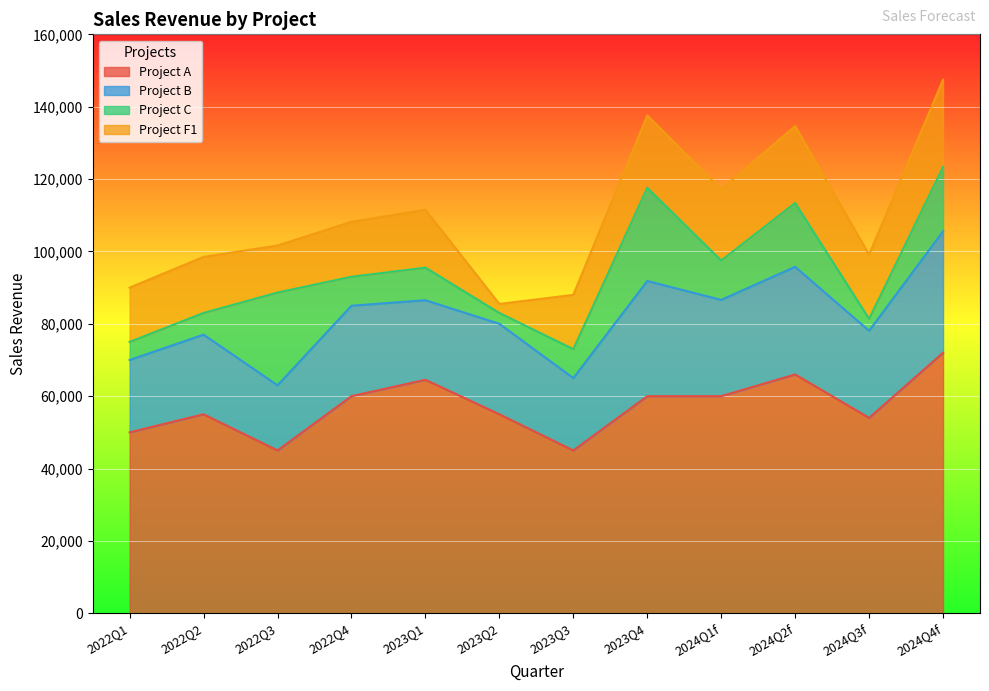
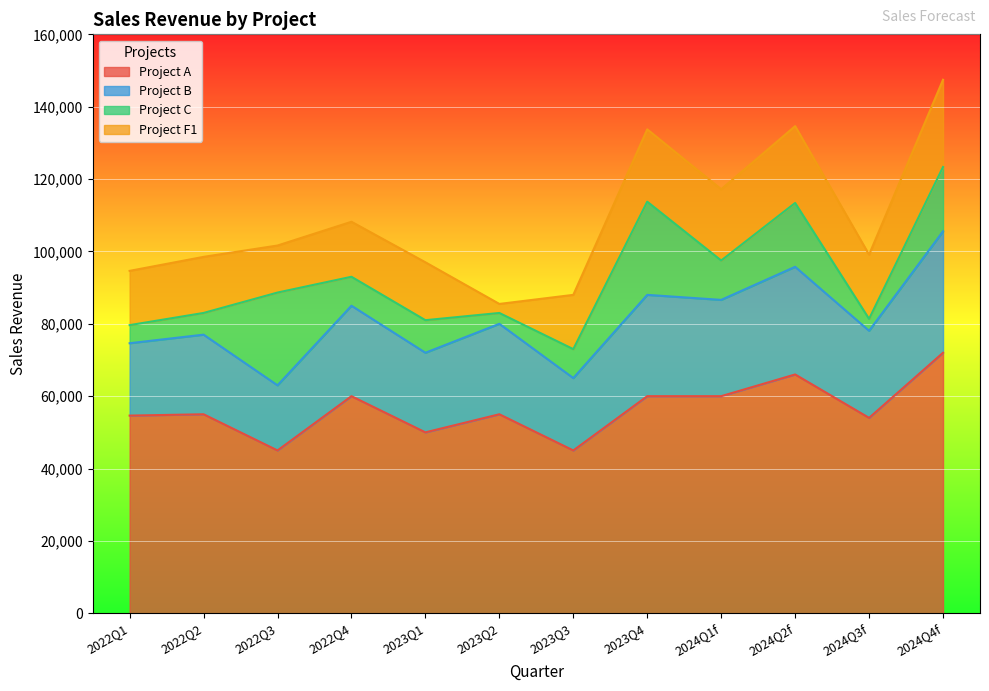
  {
    "Project A": {
-     "2022Q1": "50,000",
+     "2022Q1": "55,000",
      "2022Q2": "55,000",
      "2022Q3": "45,000",
      "2022Q4": "60,000",
-     "2023Q1": "65,000",
+     "2023Q1": "50,000",
      "2023Q2": "55,000",
      "2023Q3": "45,000",
      "2023Q4": "60,000",
      "2024Q1f": "60,000",
      "2024Q2f": "66,000",
      "2024Q3f": "54,000",
      "2024Q4f": "72,000"
    },
    "Project B": {
      "2022Q1": "20,000",
      "2022Q2": "22,000",
      "2022Q3": "18,000",
      "2022Q4": "25,000",
      "2023Q1": "22,000",
      "2023Q2": "25,000",
      "2023Q3": "20,000",
-     "2023Q4": "32,000",
+     "2023Q4": "28,000",
      "2024Q1f": "27,000",
      "2024Q2f": "30,000",
      "2024Q3f": "24,000",
      "2024Q4f": "34,000"
    },
    "Project C": {
      "2022Q1": "5,000",
      "2022Q2": "6,000",
      "2022Q3": "26,000",
      "2022Q4": "8,000",
      "2023Q1": "9,000",
      "2023Q2": "3,000",
      "2023Q3": "8,000",
      "2023Q4": "26,000",
      "2024Q1f": "11,000",
      "2024Q2f": "18,000",
      "2024Q3f": "3,000",
      "2024Q4f": "18,000"
    },
    "Project F1": {
      "2022Q1": "15,000",
      "2022Q2": "16,000",
      "2022Q3": "13,000",
      "2022Q4": "15,000",
      "2023Q1": "16,000",
      "2023Q2": "2,000",
      "2023Q3": "15,000",
      "2023Q4": "20,000",
      "2024Q1f": "20,000",
      "2024Q2f": "21,000",
      "2024Q3f": "18,000",
      "2024Q4f": "24,000"
    }
  }
